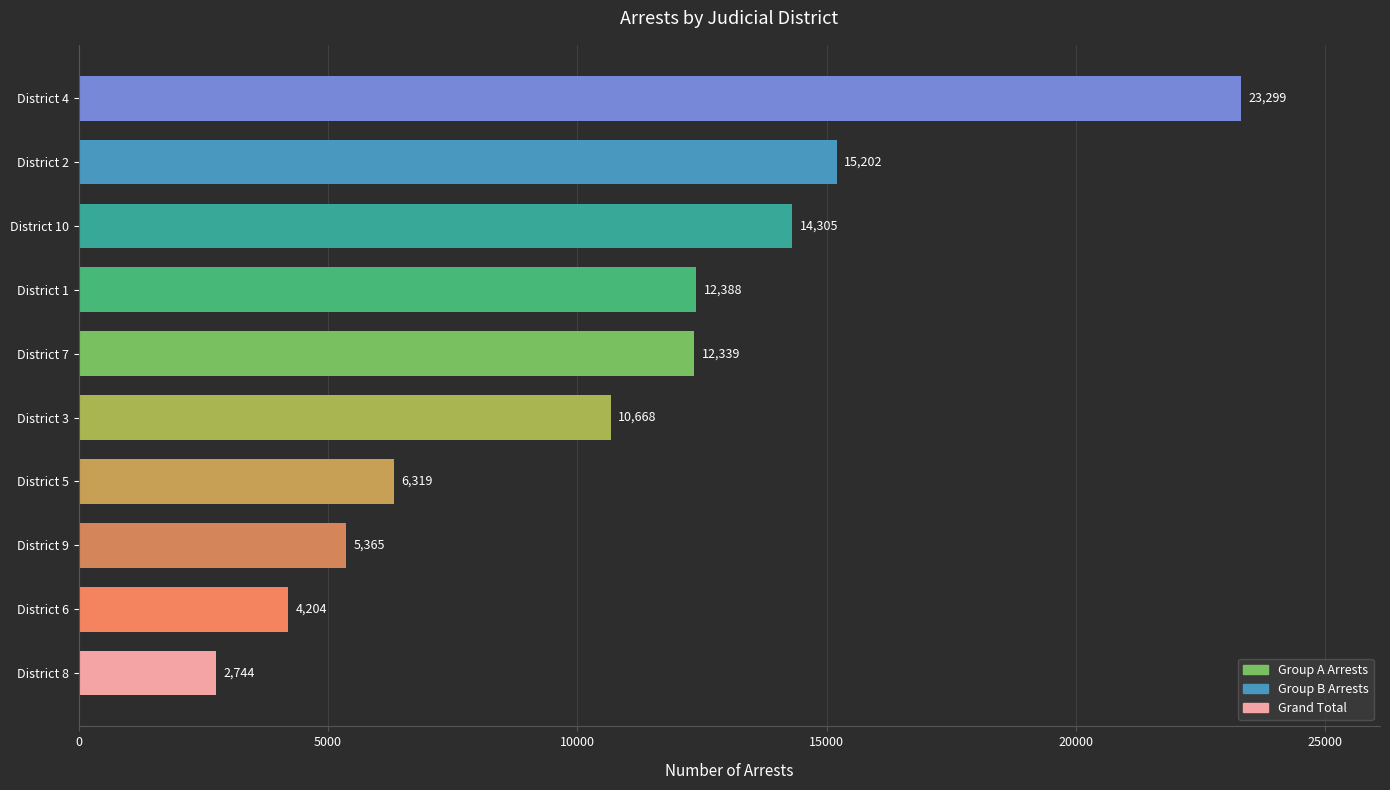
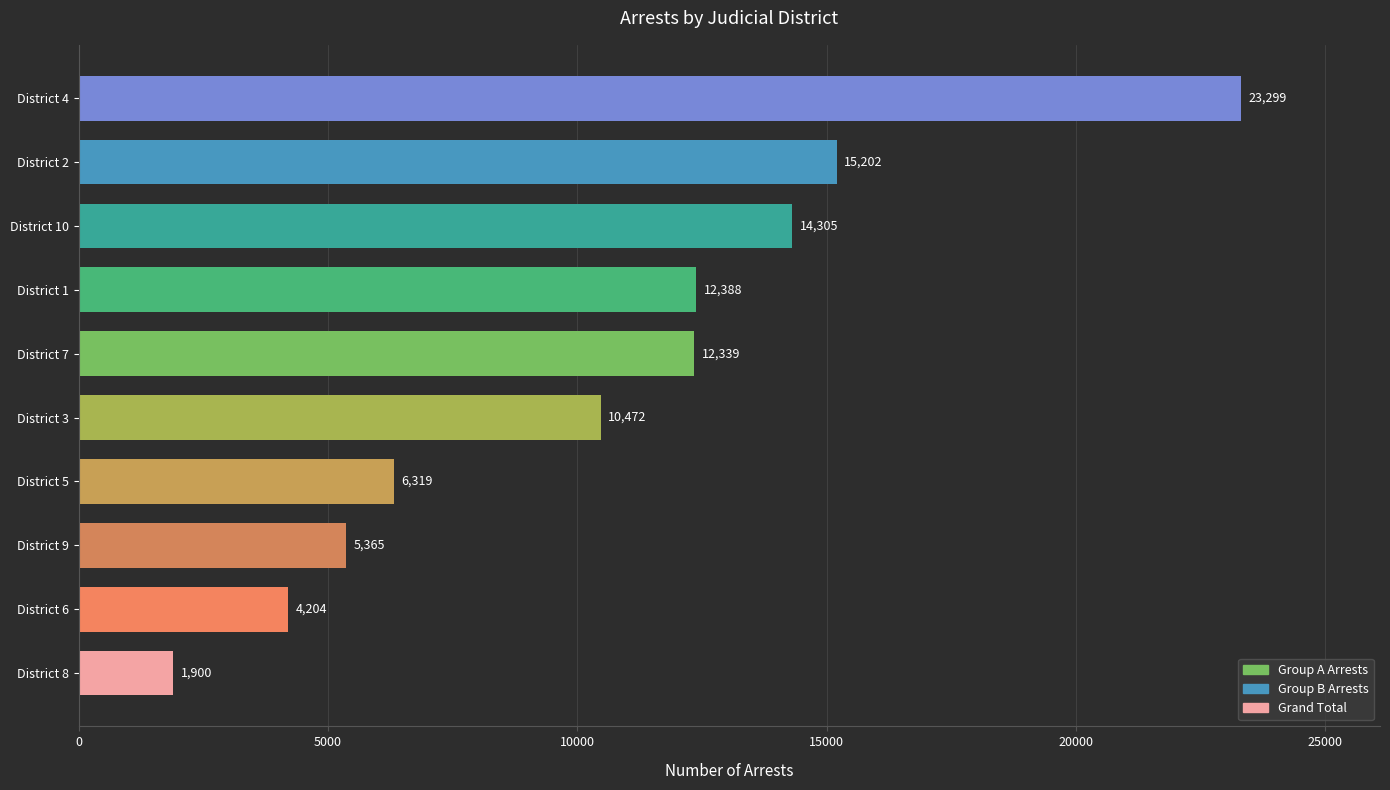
  {
    "District 4": "23,299",
    "District 2": "15,202",
    "District 10": "14,305",
    "District 1": "12,388",
    "District 7": "12,339",
-   "District 3": "10,668",
+   "District 3": "10,472",
    "District 5": "6,319",
    "District 9": "5,365",
    "District 6": "4,204",
-   "District 8": "2,744"
+   "District 8": "1,900"
  }
